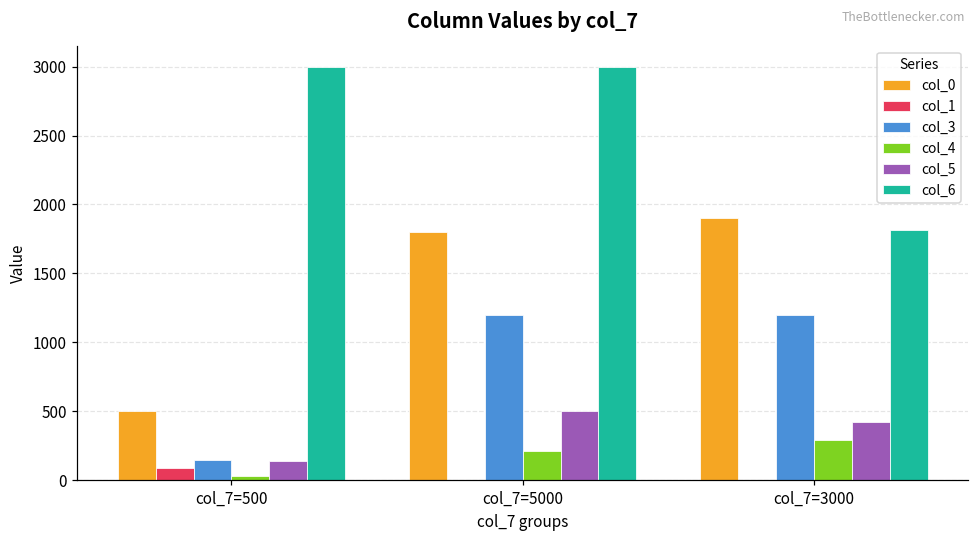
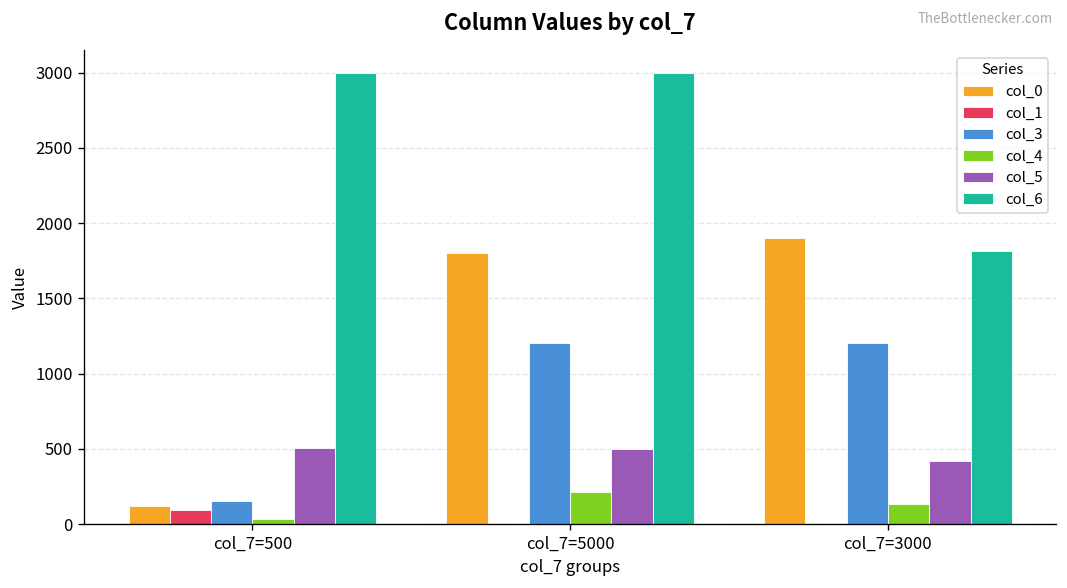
  {
    "col_0": {
-     "col_7=500": 500,
+     "col_7=500": 120,
      "col_7=5000": 1800,
      "col_7=3000": 1900
    },
    "col_1": {
      "col_7=500": 90
    },
    "col_3": {
      "col_7=500": 150,
      "col_7=5000": 1200,
      "col_7=3000": 1200
    },
    "col_4": {
      "col_7=500": 40,
      "col_7=5000": 210,
-     "col_7=3000": 290
+     "col_7=3000": 140
    },
    "col_5": {
-     "col_7=500": 140,
+     "col_7=500": 510,
      "col_7=5000": 500,
      "col_7=3000": 420
    },
    "col_6": {
      "col_7=500": 3000,
      "col_7=5000": 3000,
      "col_7=3000": 1810
    }
  }
